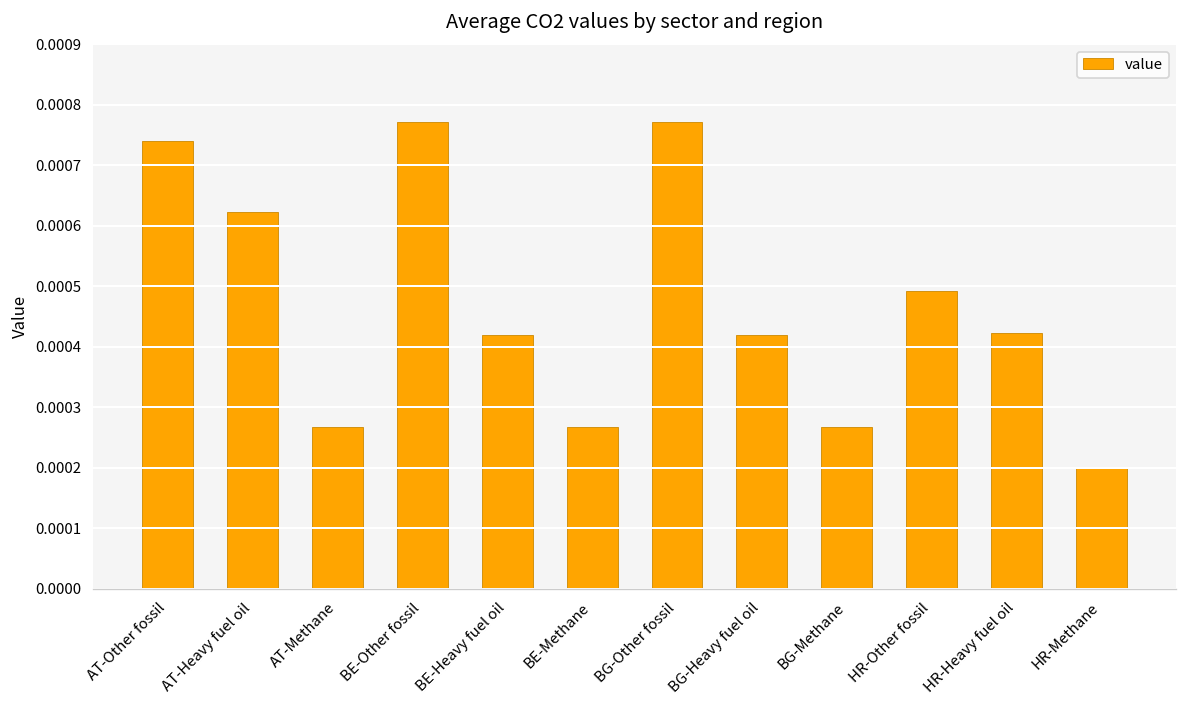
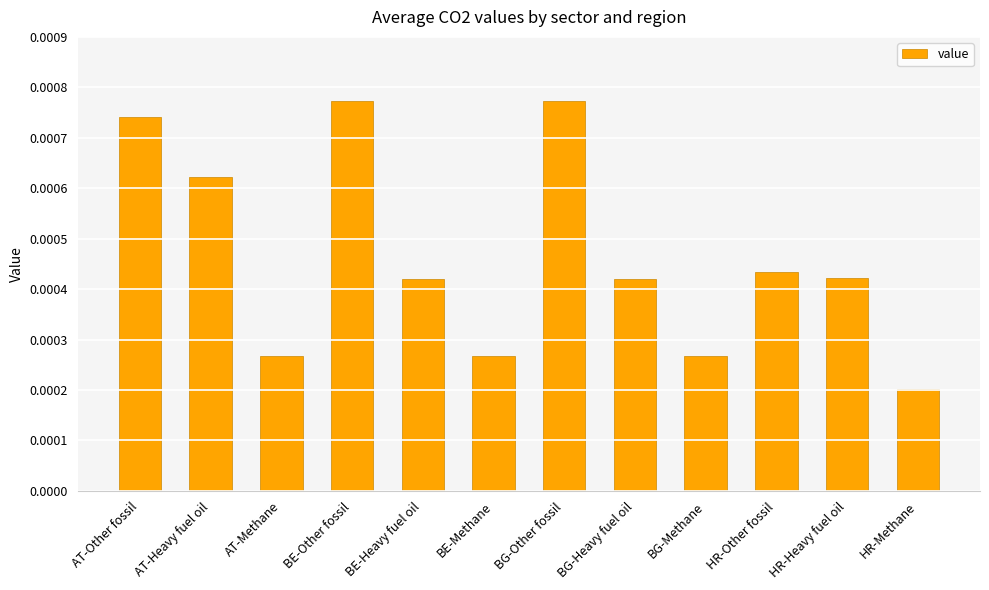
  {
    "AT-Other fossil": 0.00074,
    "AT-Heavy fuel oil": 0.00062,
    "AT-Methane": 0.00027,
    "BE-Other fossil": 0.00077,
    "BE-Heavy fuel oil": 0.00042,
    "BE-Methane": 0.00027,
    "BG-Other fossil": 0.00077,
    "BG-Heavy fuel oil": 0.00042,
    "BG-Methane": 0.00027,
-   "HR-Other fossil": 0.00049,
+   "HR-Other fossil": 0.00043,
    "HR-Heavy fuel oil": 0.00042,
    "HR-Methane": 0.00020
  }
